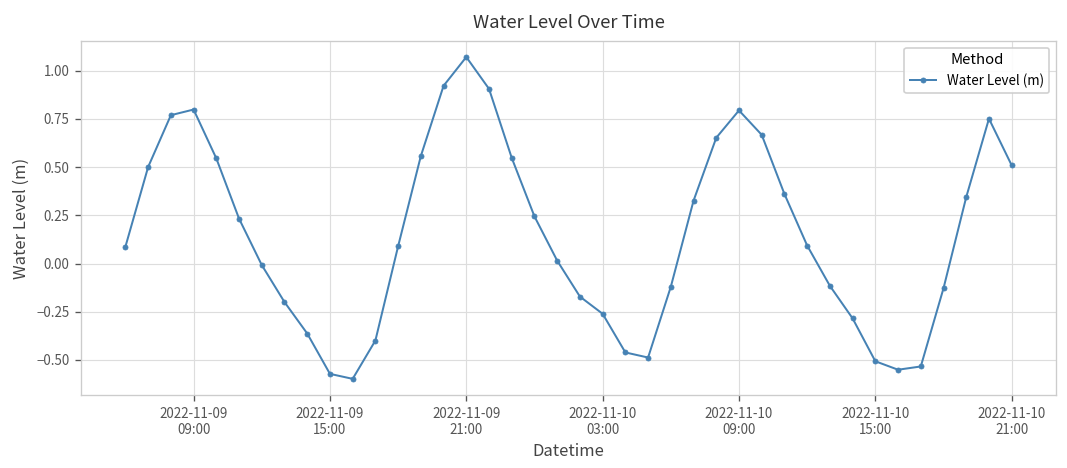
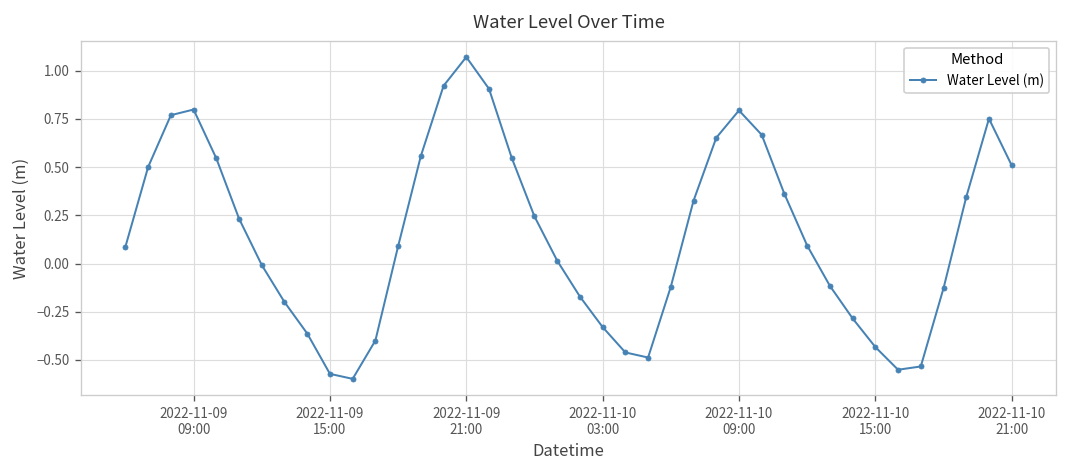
  {
    "2022-11-09 09:00": 0.80,
    "2022-11-09 15:00": -0.57,
    "2022-11-09 21:00": 1.07,
-   "2022-11-10 03:00": -0.26,
+   "2022-11-10 03:00": -0.33,
    "2022-11-10 09:00": 0.79,
-   "2022-11-10 15:00": -0.51,
+   "2022-11-10 15:00": -0.43,
    "2022-11-10 21:00": 0.51
  }
